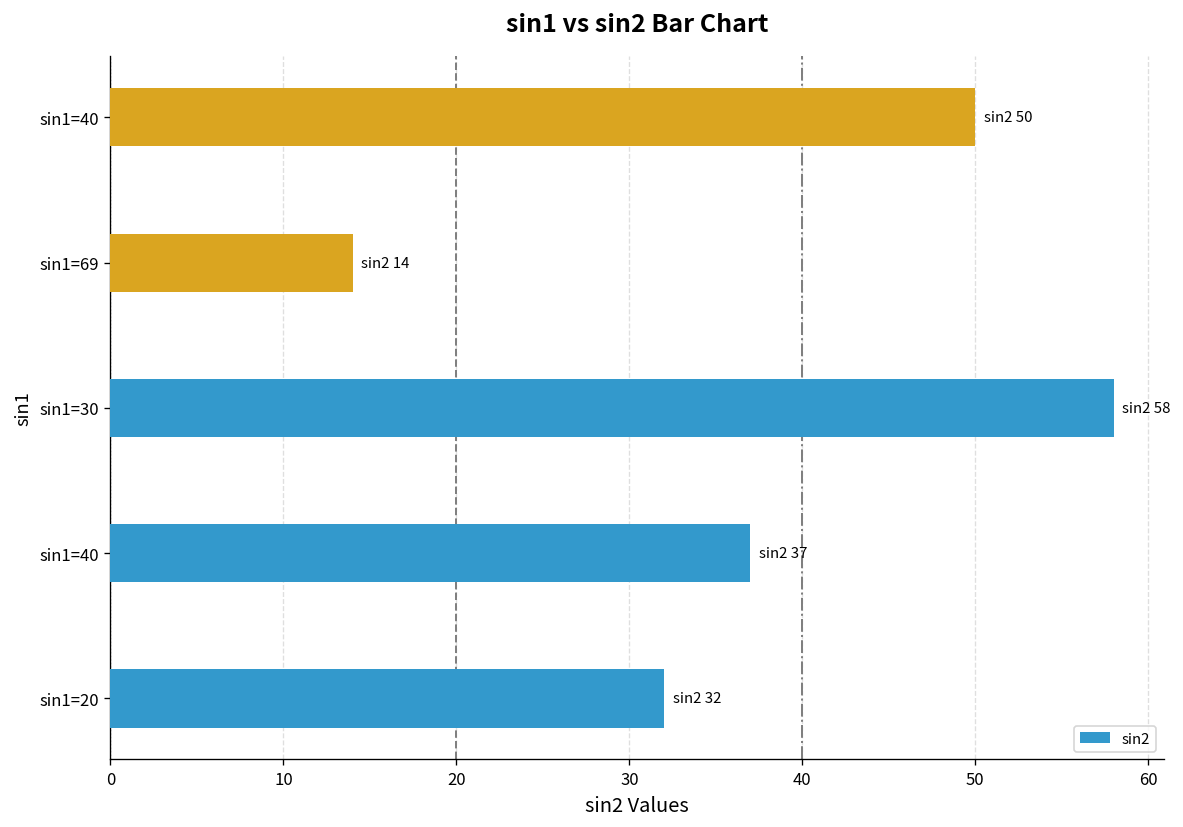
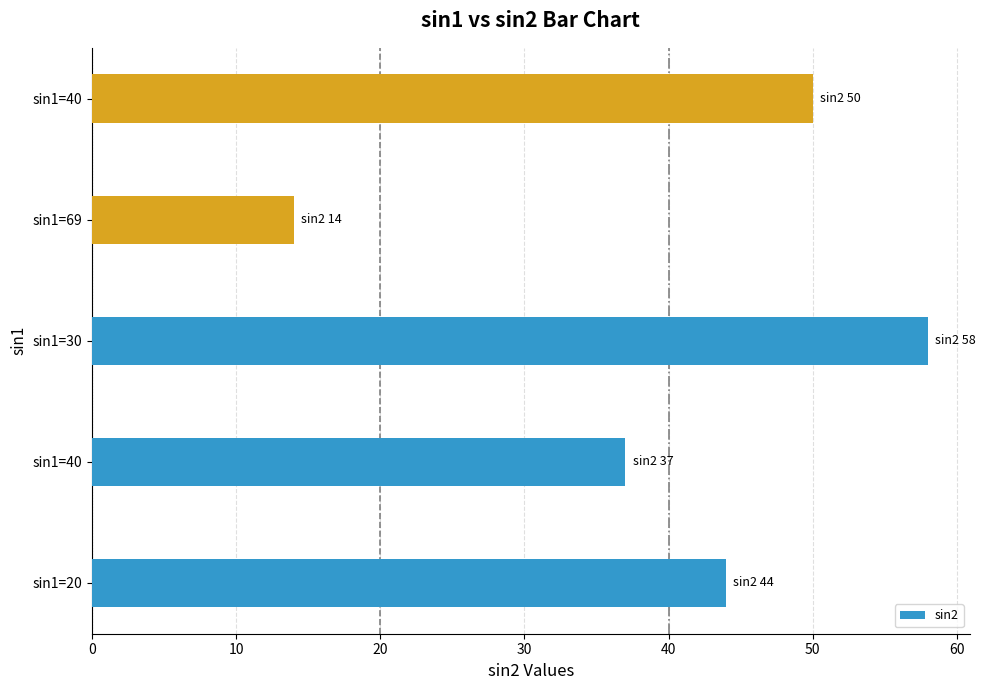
  {
    "sin1=69": 14,
    "sin1=30": 58,
-   "sin1=20": 32
+   "sin1=20": 44
  }
